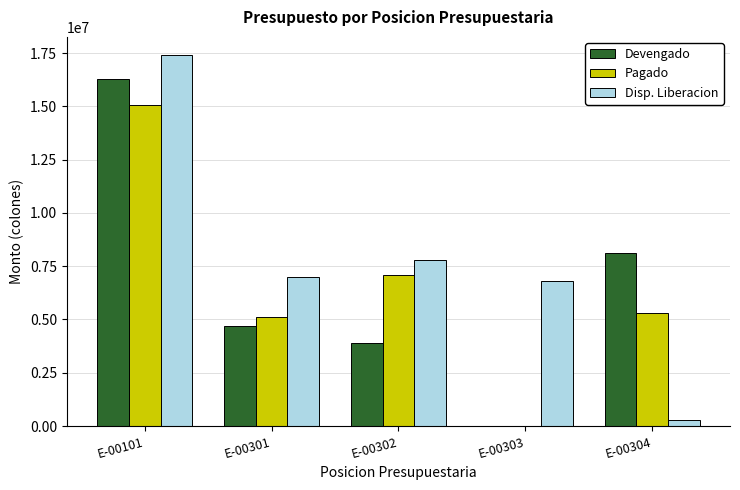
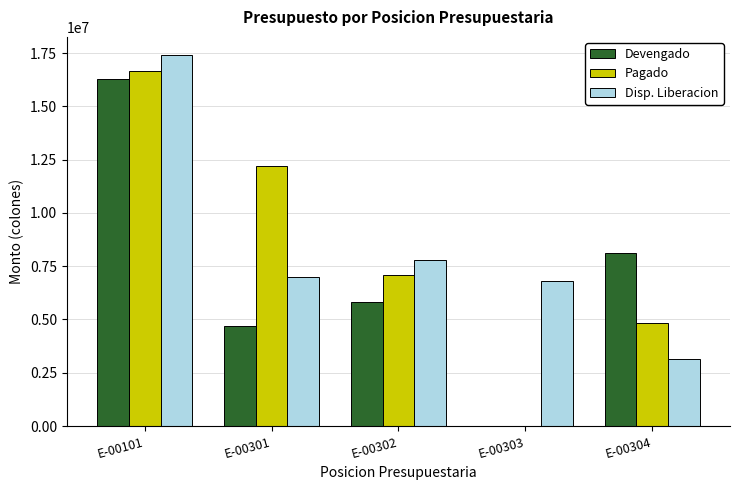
  {
    "Devengado": {
      "E-00101": 16300000,
      "E-00301": 4700000,
-     "E-00302": 3900000,
+     "E-00302": 5800000,
      "E-00303": 0,
      "E-00304": 8100000
    },
    "Pagado": {
-     "E-00101": 15100000,
-     "E-00301": 5100000,
+     "E-00101": 16600000,
+     "E-00301": 12200000,
      "E-00302": 7100000,
      "E-00303": 0,
-     "E-00304": 5300000
+     "E-00304": 4800000
    },
    "Disp. Liberacion": {
      "E-00101": 17400000,
      "E-00301": 7000000,
      "E-00302": 7800000,
      "E-00303": 6800000,
-     "E-00304": 300000
+     "E-00304": 3100000
    }
  }
